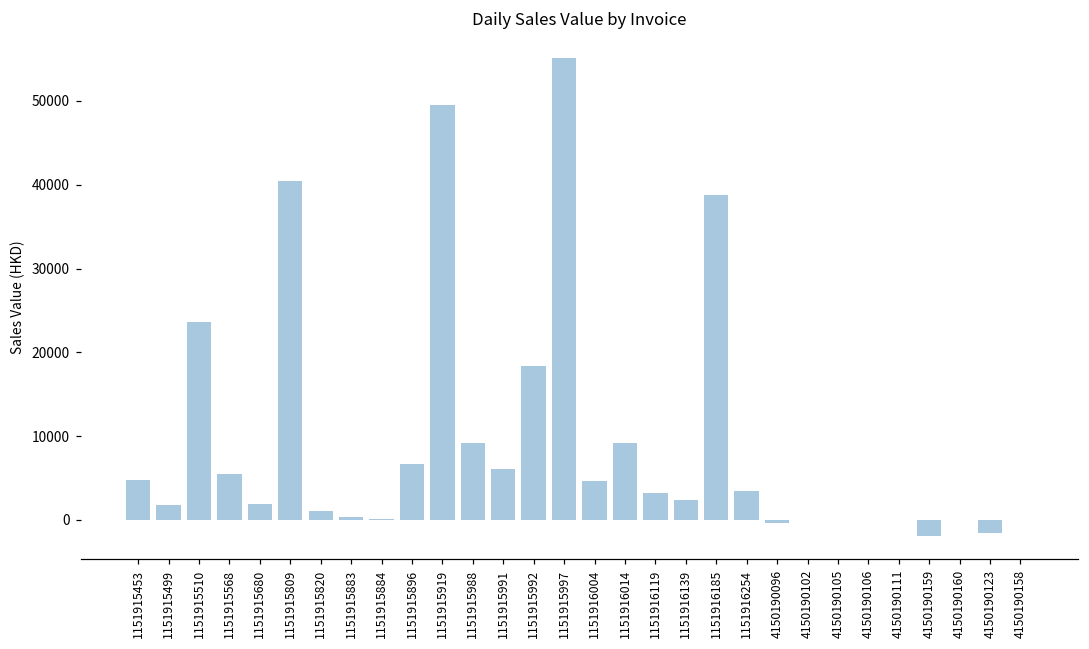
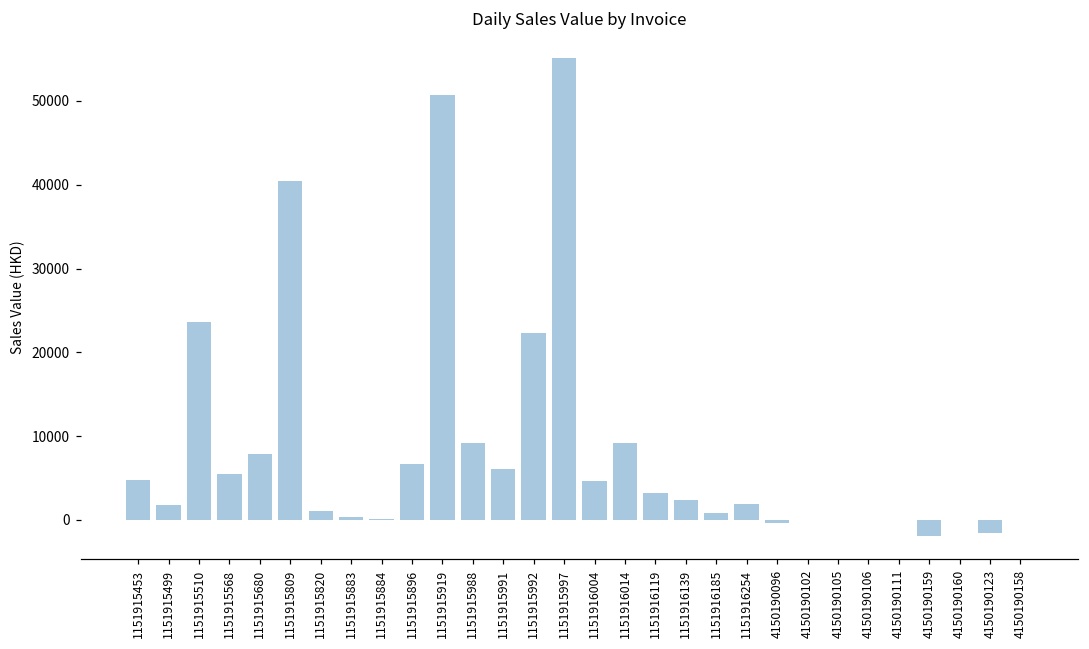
  {
    "1151915453": 5000,
    "1151915499": 2000,
    "1151915510": 24000,
    "1151915568": 6000,
-   "1151915680": 2000,
+   "1151915680": 8000,
    "1151915809": 41000,
    "1151915820": 1000,
    "1151915896": 7000,
-   "1151915919": 50000,
+   "1151915919": 51000,
    "1151915988": 9000,
    "1151915991": 6000,
-   "1151915992": 18000,
+   "1151915992": 22000,
    "1151915997": 55000,
    "1151916004": 5000,
    "1151916014": 9000,
    "1151916119": 3000,
    "1151916139": 2000,
-   "1151916185": 39000,
-   "1151916254": 4000,
+   "1151916185": 1000,
+   "1151916254": 2000,
    "4150190096": 0,
    "4150190102": 0,
    "4150190105": 0,
    "4150190106": 0,
    "4150190111": 0,
    "4150190159": -2000,
    "4150190160": 0,
    "4150190123": -2000,
    "4150190158": 0
  }
